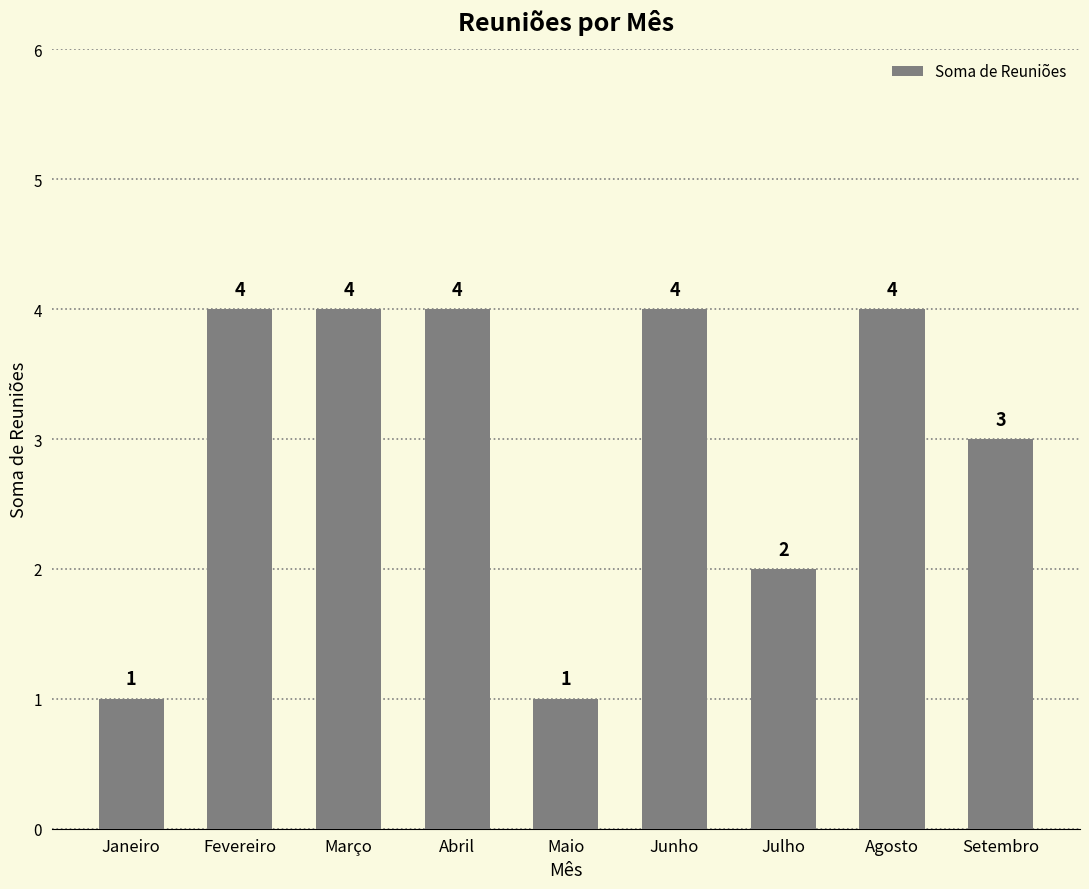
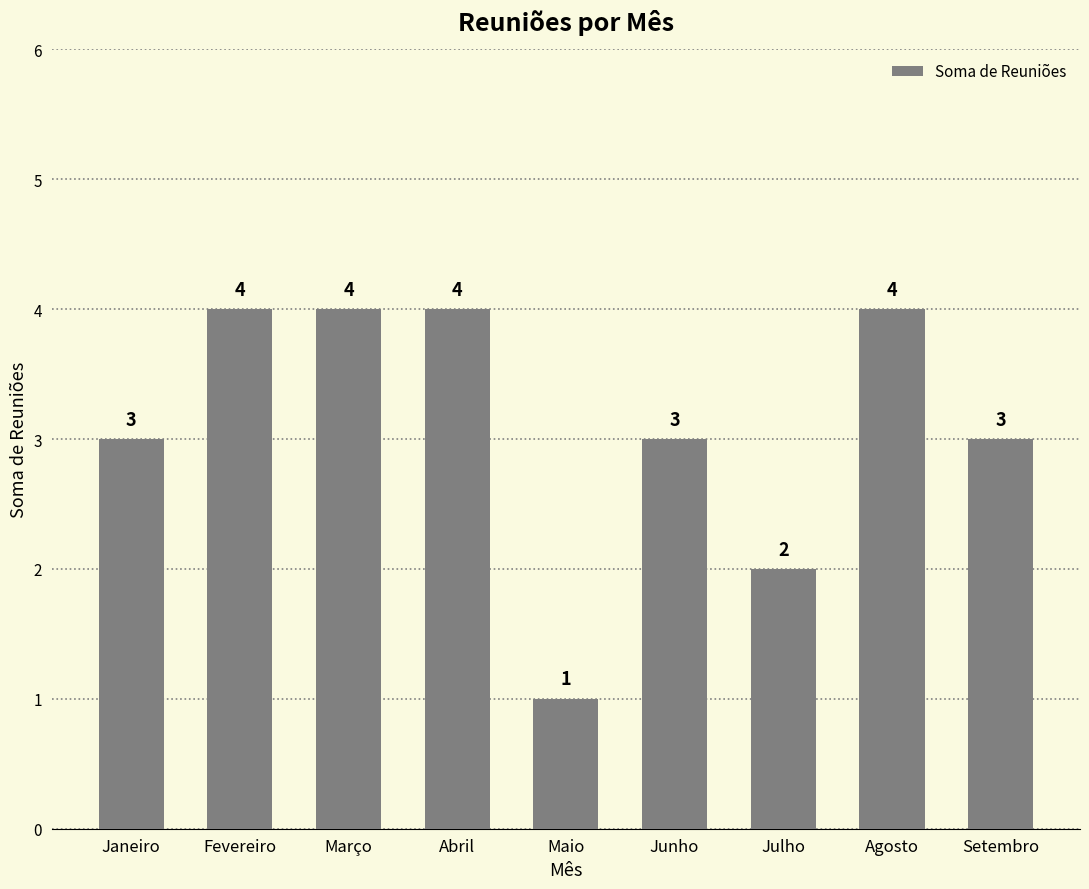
  {
-   "Janeiro": 1,
+   "Janeiro": 3,
    "Fevereiro": 4,
    "Março": 4,
    "Abril": 4,
    "Maio": 1,
-   "Junho": 4,
+   "Junho": 3,
    "Julho": 2,
    "Agosto": 4,
    "Setembro": 3
  }
